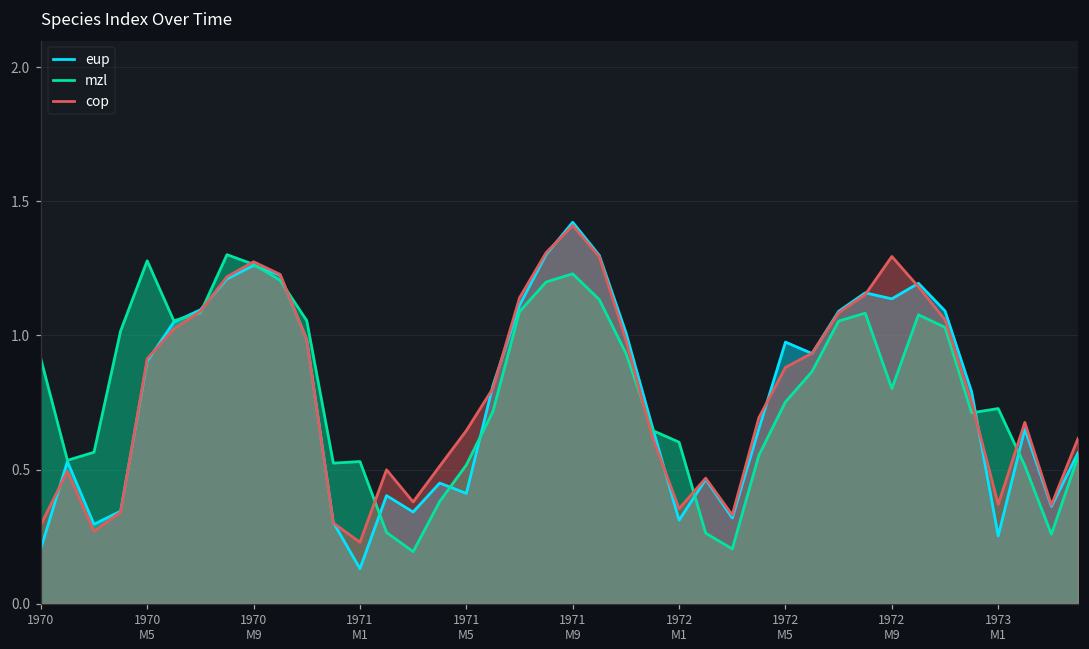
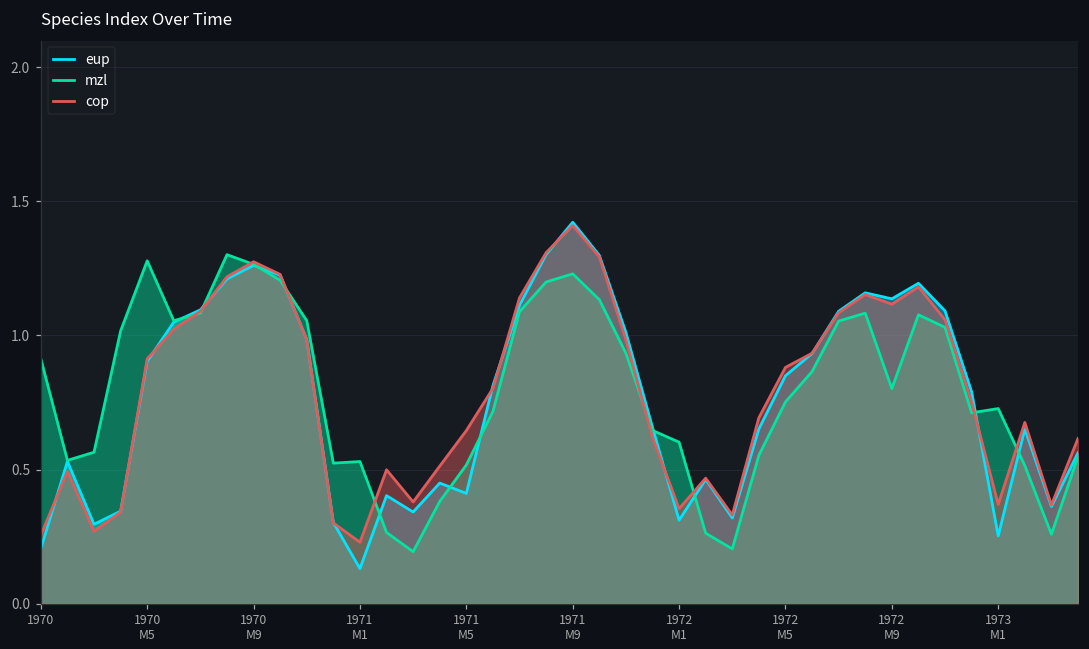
  {
    "eup": {
      "1970": 0.20,
      "1971 M1": 0.13,
      "1971 M5": 0.41,
      "1971 M9": 1.42,
      "1972 M1": 0.31,
-     "1972 M5": 0.98,
+     "1972 M5": 0.85,
      "1972 M9": 1.14,
      "1973 M1": 0.25
    },
    "mzl": {
      "1970": 0.91,
      "1970 M5": 1.28,
      "1971 M1": 0.53,
      "1971 M5": 0.52,
      "1971 M9": 1.23,
      "1972 M1": 0.60,
      "1972 M5": 0.75,
      "1972 M9": 0.80,
      "1973 M1": 0.73
    },
    "cop": {
-     "1970": 0.29,
+     "1970": 0.25,
      "1971 M1": 0.23,
      "1971 M5": 0.65,
      "1971 M9": 1.41,
      "1972 M1": 0.35,
      "1972 M5": 0.88,
-     "1972 M9": 1.29,
+     "1972 M9": 1.12,
      "1973 M1": 0.37
    }
  }
